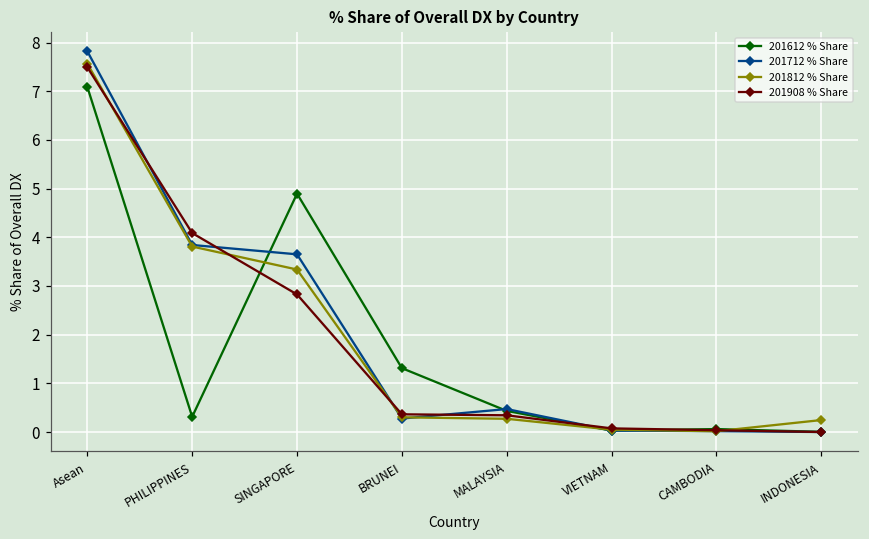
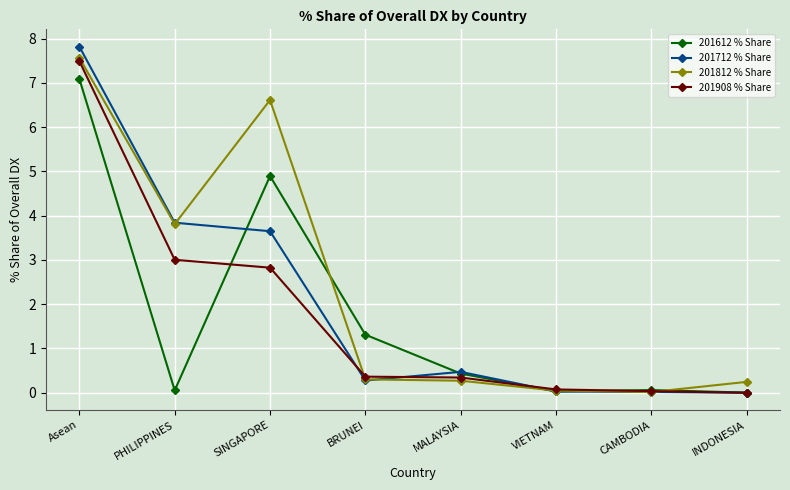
  {
    "201612 % Share": {
      "Asean": 7.1,
-     "PHILIPPINES": 0.3,
+     "PHILIPPINES": 0.1,
      "SINGAPORE": 4.9,
      "BRUNEI": 1.3
    },
    "201712 % Share": {
      "Asean": 7.8,
      "SINGAPORE": 3.7
    },
    "201812 % Share": {
      "Asean": 7.6,
-     "SINGAPORE": 3.3,
+     "SINGAPORE": 6.6,
      "MALAYSIA": 0.3,
      "INDONESIA": 0.2
    },
    "201908 % Share": {
      "Asean": 7.5,
-     "PHILIPPINES": 4.1,
+     "PHILIPPINES": 3.0,
      "SINGAPORE": 2.8,
      "BRUNEI": 0.4,
      "MALAYSIA": 0.3
    }
  }
